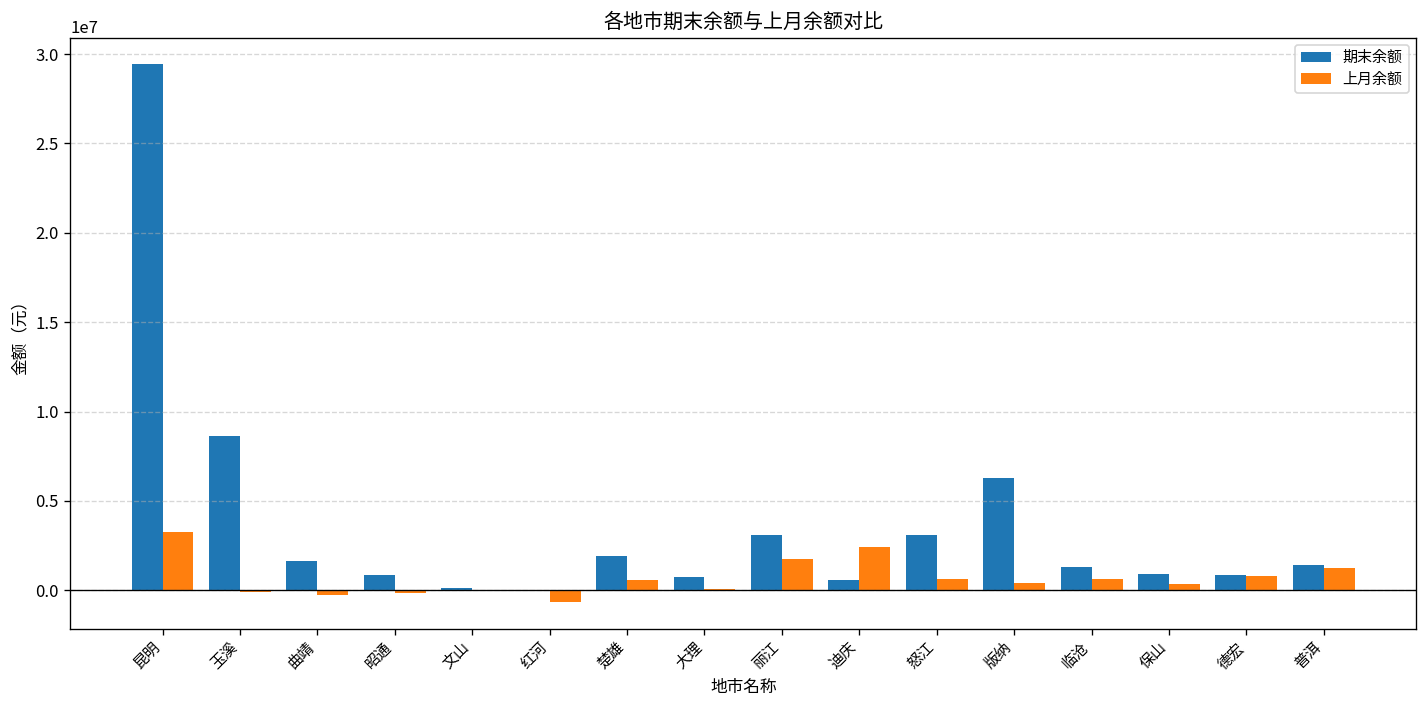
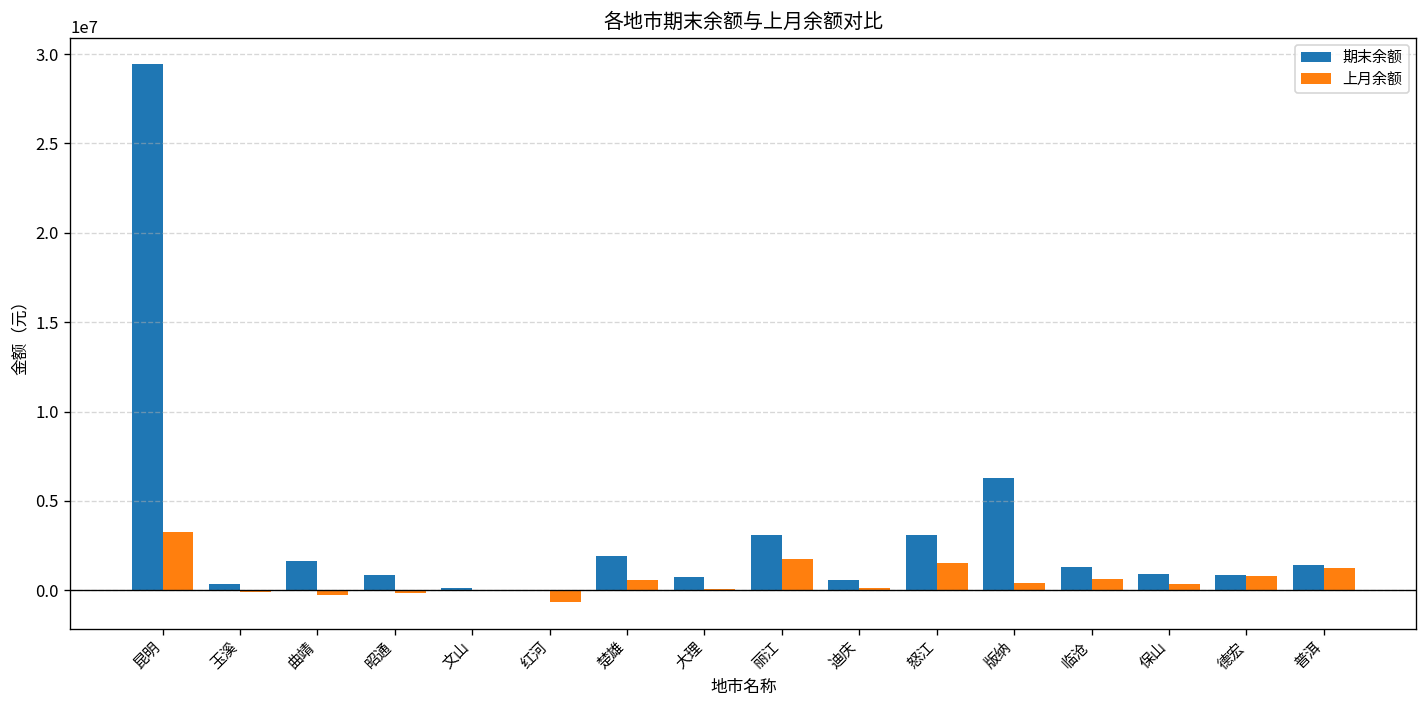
  {
    "期末余额": {
      "昆明": 29400000,
-     "玉溪": 8600000,
+     "玉溪": 300000,
      "曲靖": 1700000,
      "昭通": 800000,
      "楚雄": 1900000,
      "大理": 800000,
      "丽江": 3100000,
      "迪庆": 600000,
      "怒江": 3100000,
      "版纳": 6300000,
      "临沧": 1300000,
      "保山": 900000,
      "德宏": 800000,
      "普洱": 1400000
    },
    "上月余额": {
      "昆明": 3200000,
      "曲靖": -300000,
      "红河": -600000,
      "楚雄": 600000,
      "丽江": 1800000,
-     "迪庆": 2400000,
-     "怒江": 700000,
+     "迪庆": 100000,
+     "怒江": 1500000,
      "版纳": 400000,
      "临沧": 600000,
      "保山": 300000,
      "德宏": 800000,
      "普洱": 1300000
    }
  }
